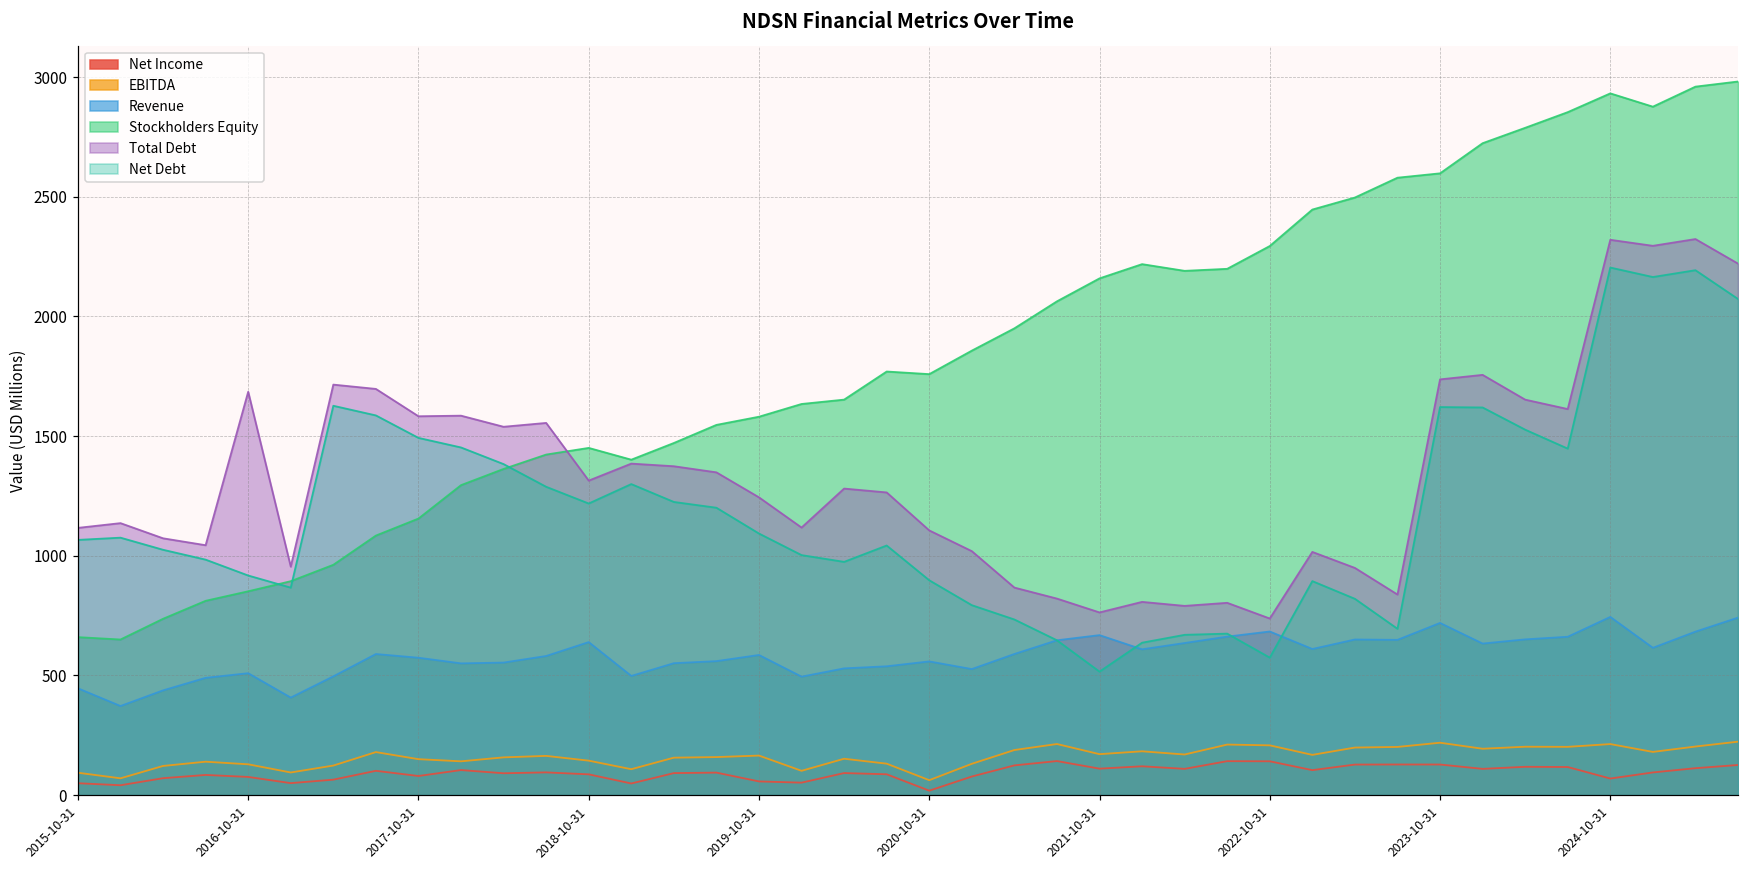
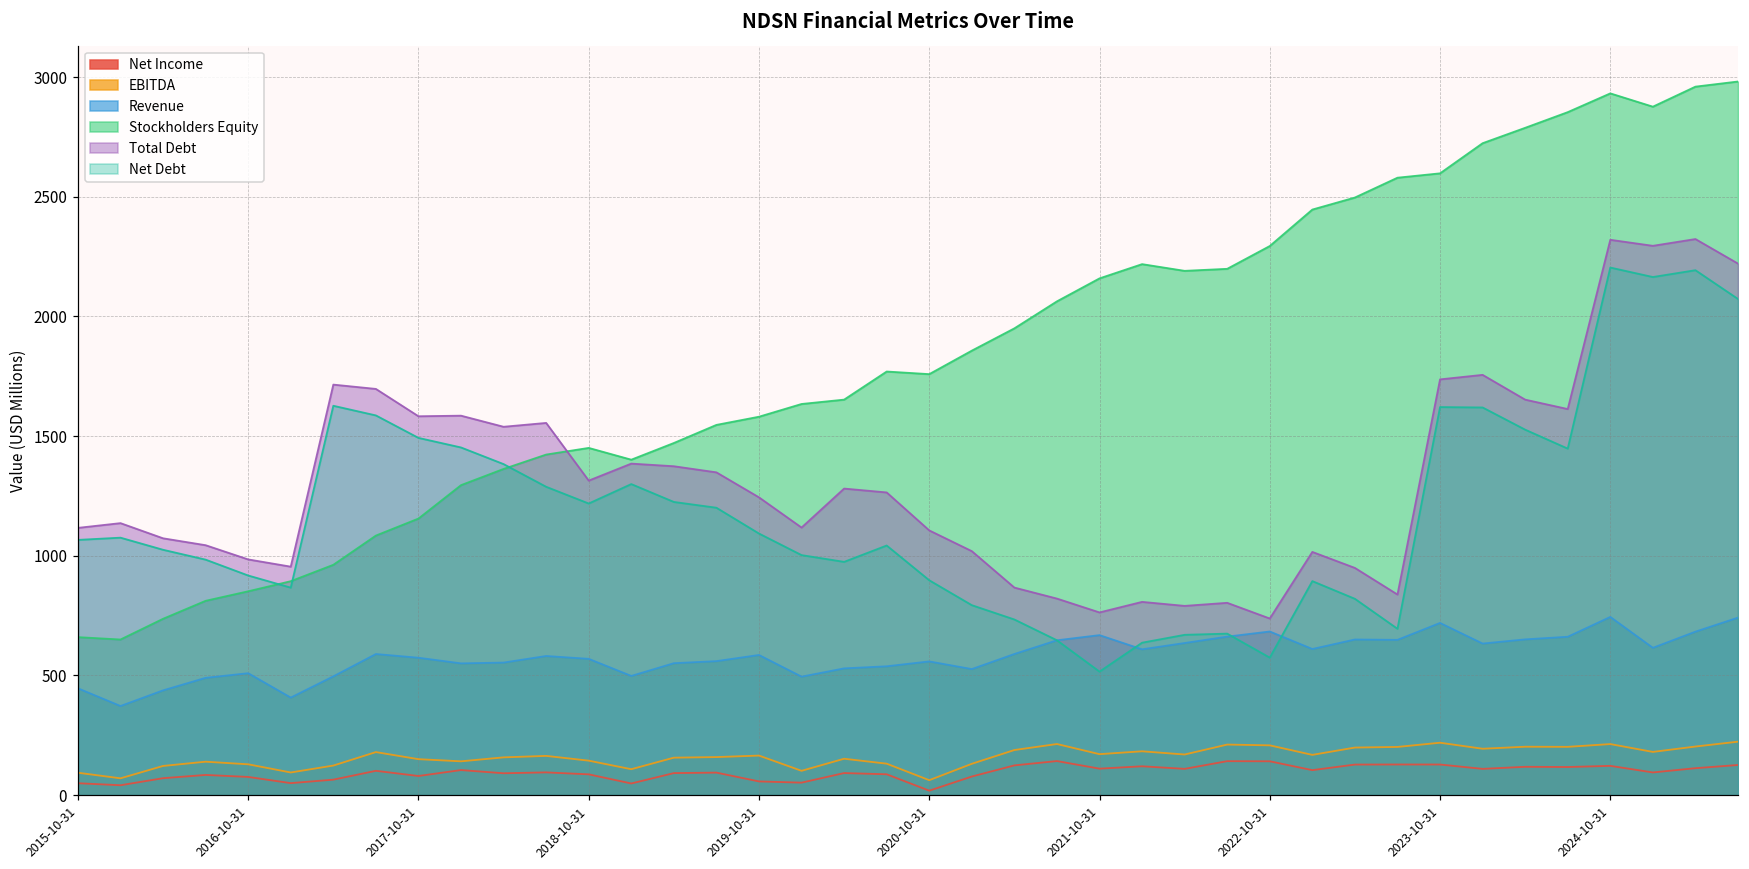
  {
    "Net Income": {
      "2015-10-31": 50,
      "2016-10-31": 80,
      "2017-10-31": 80,
      "2018-10-31": 90,
      "2019-10-31": 60,
      "2020-10-31": 20,
      "2021-10-31": 110,
      "2022-10-31": 140,
      "2023-10-31": 130,
-     "2024-10-31": 70
+     "2024-10-31": 120
    },
    "EBITDA": {
      "2015-10-31": 90,
      "2016-10-31": 130,
      "2017-10-31": 150,
      "2018-10-31": 140,
      "2019-10-31": 170,
      "2020-10-31": 60,
      "2021-10-31": 170,
      "2022-10-31": 210,
      "2023-10-31": 220,
      "2024-10-31": 210
    },
    "Revenue": {
      "2015-10-31": 450,
      "2016-10-31": 510,
      "2017-10-31": 570,
-     "2018-10-31": 640,
+     "2018-10-31": 570,
      "2019-10-31": 590,
      "2020-10-31": 560,
      "2021-10-31": 670,
      "2022-10-31": 680,
      "2023-10-31": 720,
      "2024-10-31": 740
    },
    "Total Debt": {
      "2015-10-31": 1120,
-     "2016-10-31": 1690,
+     "2016-10-31": 980,
      "2017-10-31": 1580,
      "2018-10-31": 1310,
      "2019-10-31": 1240,
      "2020-10-31": 1110,
      "2021-10-31": 760,
      "2022-10-31": 740,
      "2023-10-31": 1740,
      "2024-10-31": 2320
    }
  }
